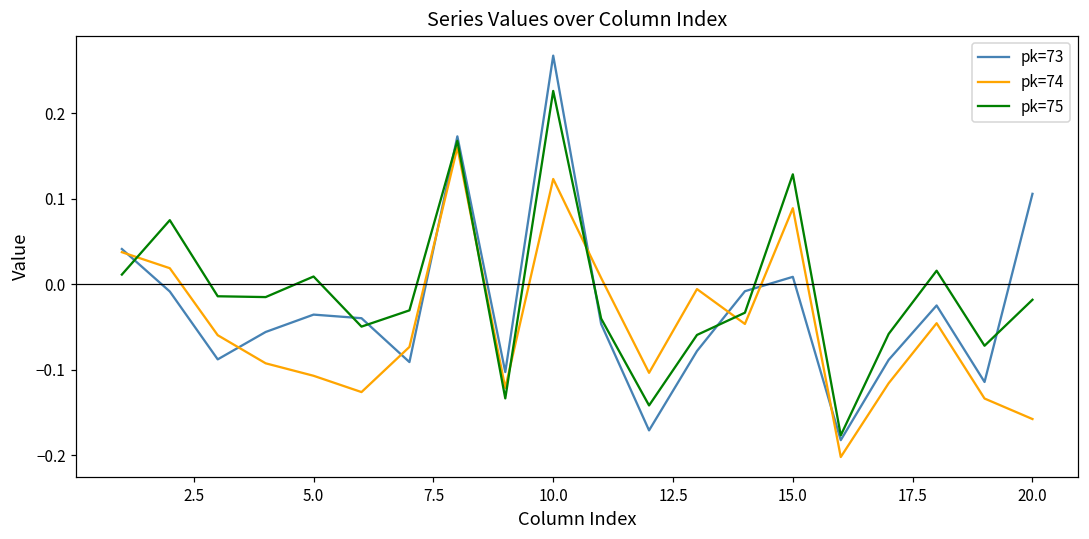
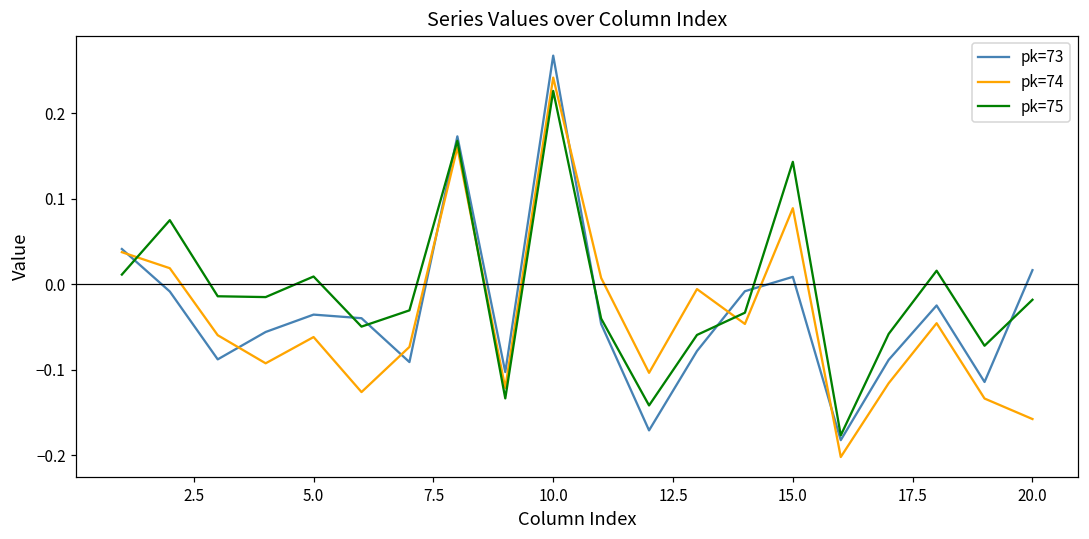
  {
    "pk=73": {
      "5.0": -0.04,
      "10.0": 0.27,
      "15.0": 0.01,
-     "20.0": 0.11
+     "20.0": 0.02
    },
    "pk=74": {
-     "5.0": -0.11,
-     "10.0": 0.12,
+     "5.0": -0.06,
+     "10.0": 0.24,
      "15.0": 0.09,
      "20.0": -0.16
    },
    "pk=75": {
      "5.0": 0.01,
      "10.0": 0.23,
-     "15.0": 0.13,
+     "15.0": 0.14,
      "20.0": -0.02
    }
  }
